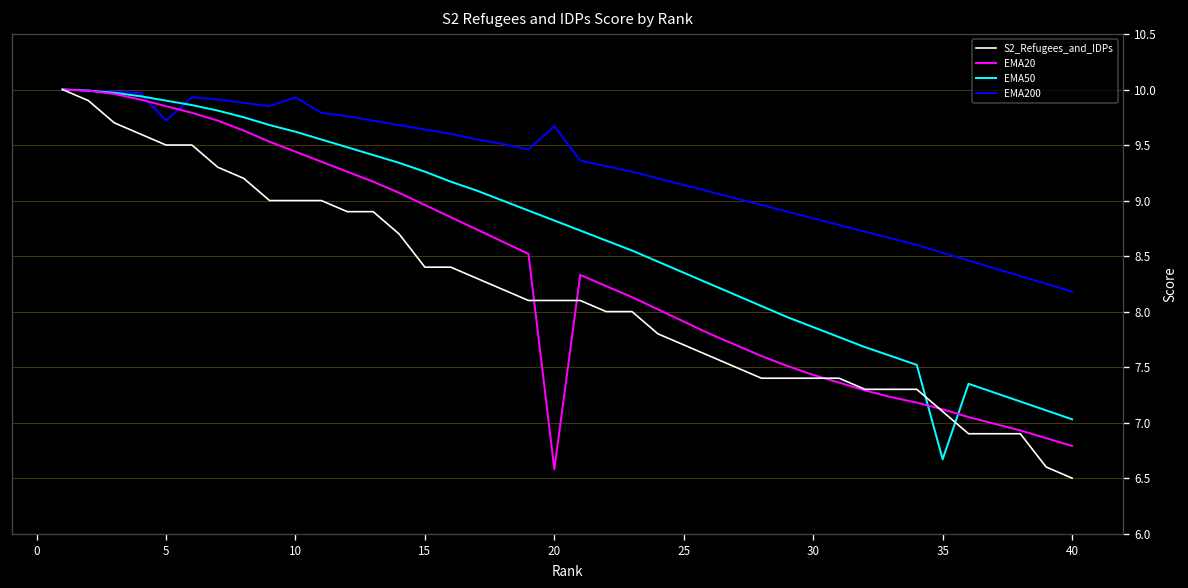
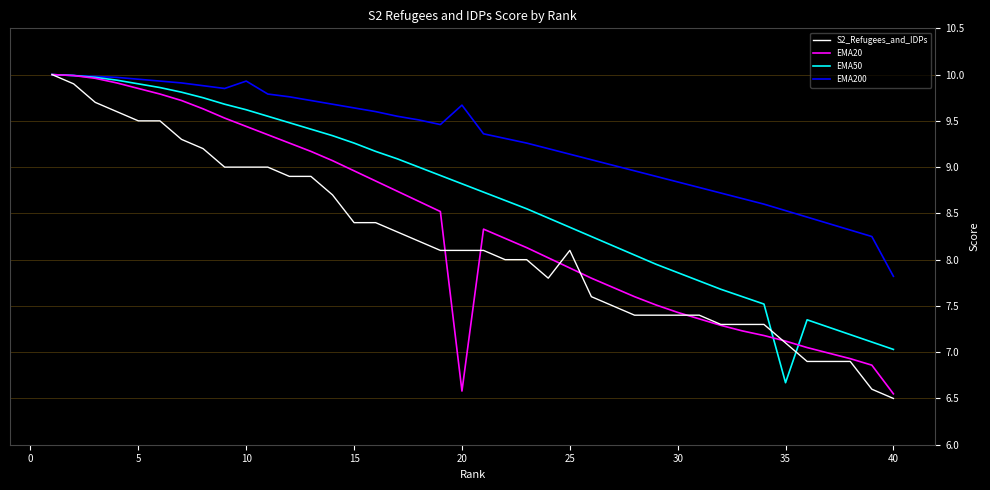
  {
    "S2_Refugees_and_IDPs": {
      "5": 9.5,
      "10": 9.0,
      "15": 8.4,
      "20": 8.1,
-     "25": 7.7,
+     "25": 8.1,
      "30": 7.4,
      "40": 6.5
    },
    "EMA20": {
      "5": 9.9,
      "10": 9.4,
      "15": 9.0,
      "20": 6.6,
      "25": 7.9,
      "30": 7.4,
-     "40": 6.8
+     "40": 6.6
    },
    "EMA50": {
      "5": 9.9,
      "10": 9.6,
      "15": 9.3,
      "20": 8.8,
      "25": 8.4,
      "30": 7.9,
      "35": 6.7,
      "40": 7.0
    },
    "EMA200": {
-     "5": 9.7,
+     "5": 10.0,
      "10": 9.9,
      "15": 9.6,
      "20": 9.7,
      "25": 9.1,
      "30": 8.8,
      "35": 8.5,
-     "40": 8.2
+     "40": 7.8
    }
  }
